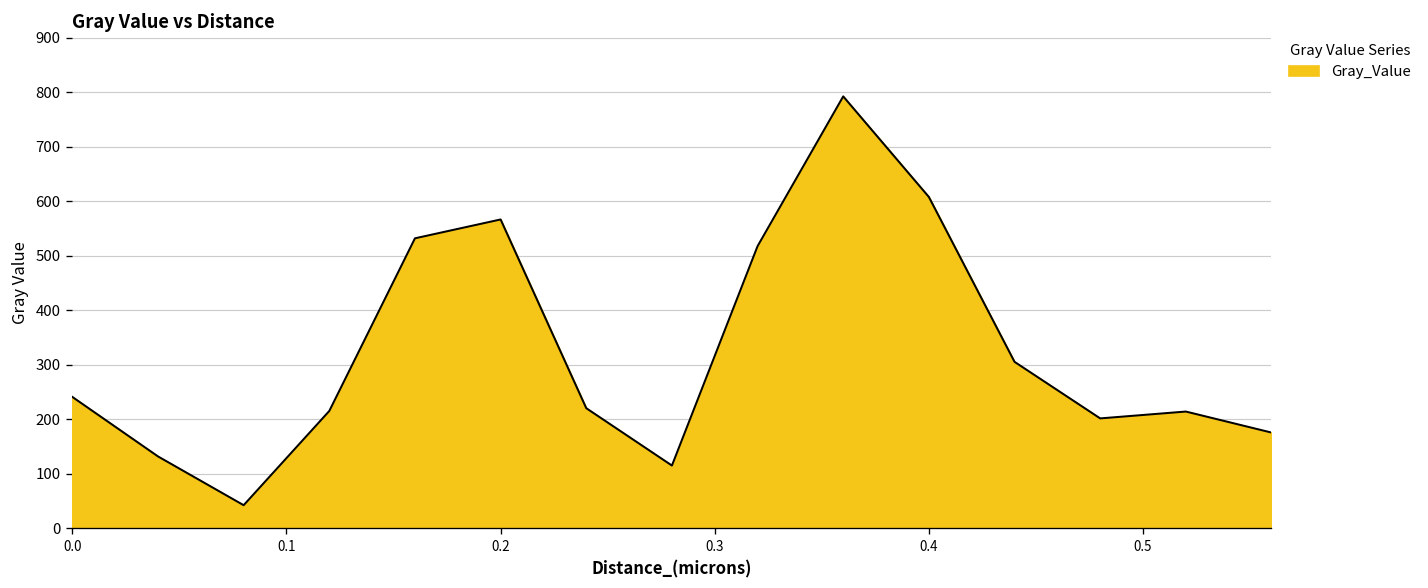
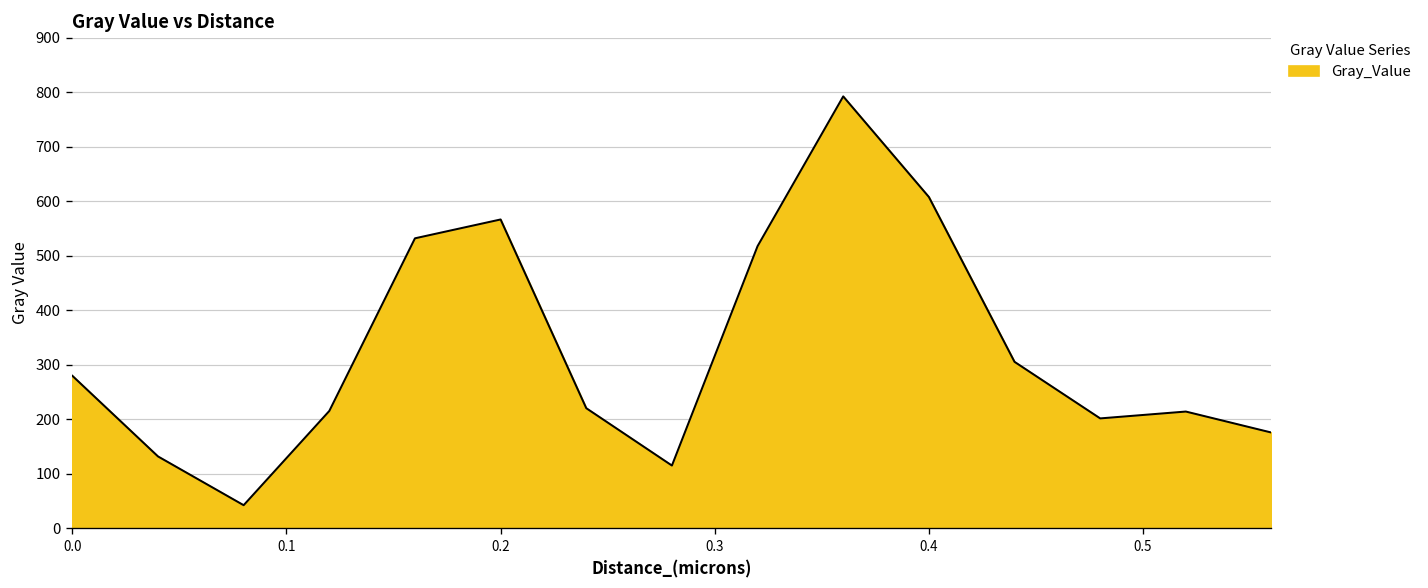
  {
-   "0.0": 240,
+   "0.0": 280,
    "0.2": 570,
    "0.4": 610
  }
